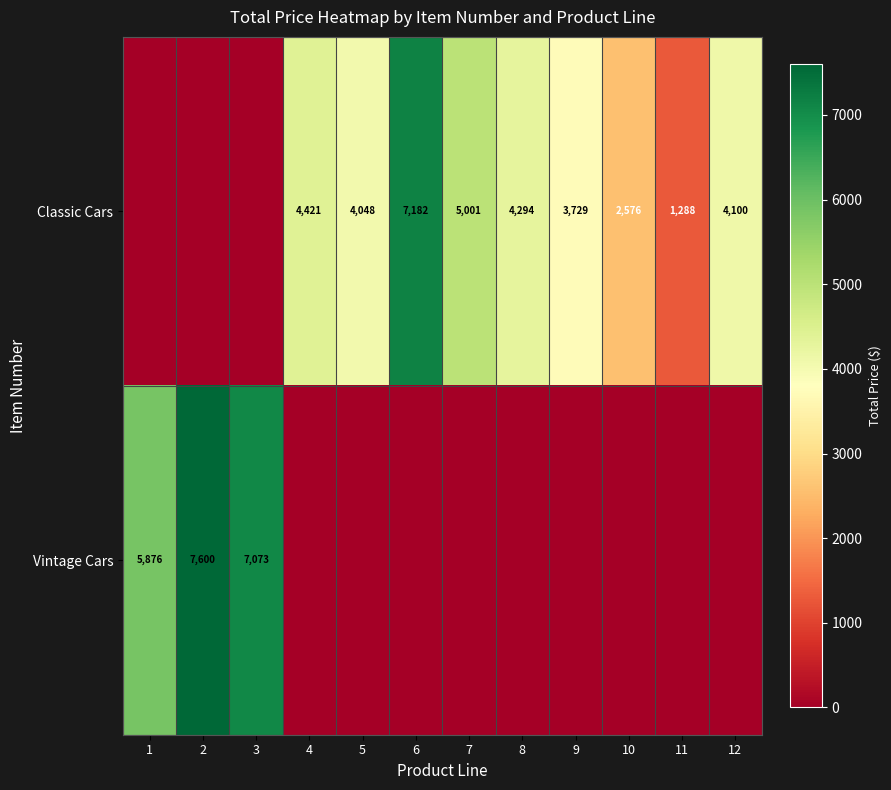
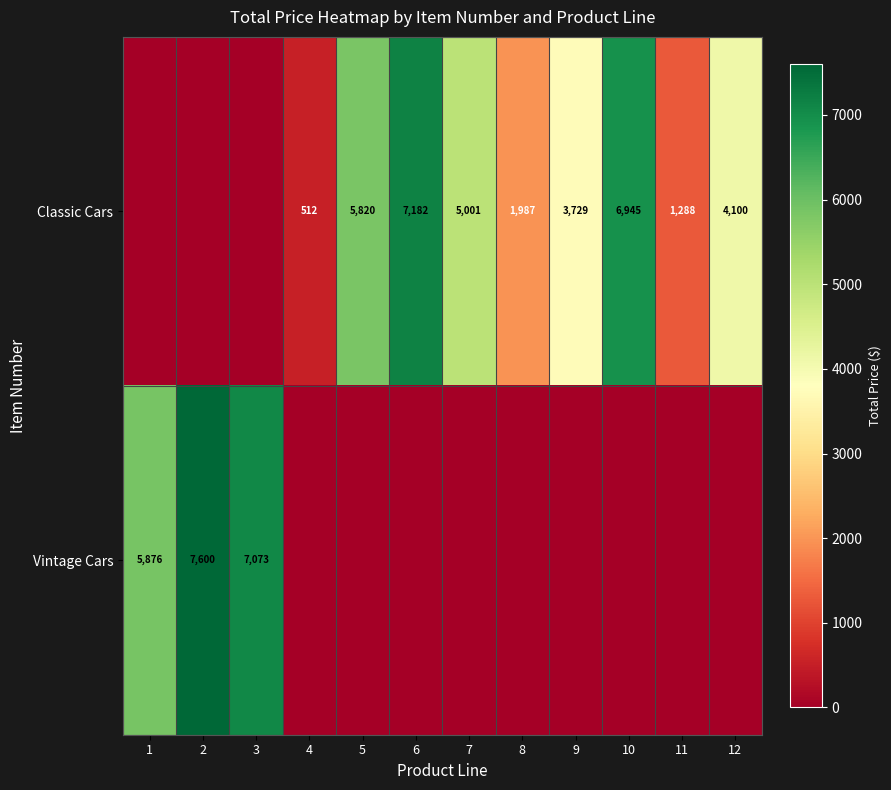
  {
    "Classic Cars": {
-     "4": "4,421",
-     "5": "4,048",
+     "4": "512",
+     "5": "5,820",
      "6": "7,182",
      "7": "5,001",
-     "8": "4,294",
+     "8": "1,987",
      "9": "3,729",
-     "10": "2,576",
+     "10": "6,945",
      "11": "1,288",
      "12": "4,100"
    },
    "Vintage Cars": {
      "1": "5,876",
      "2": "7,600",
      "3": "7,073"
    }
  }
